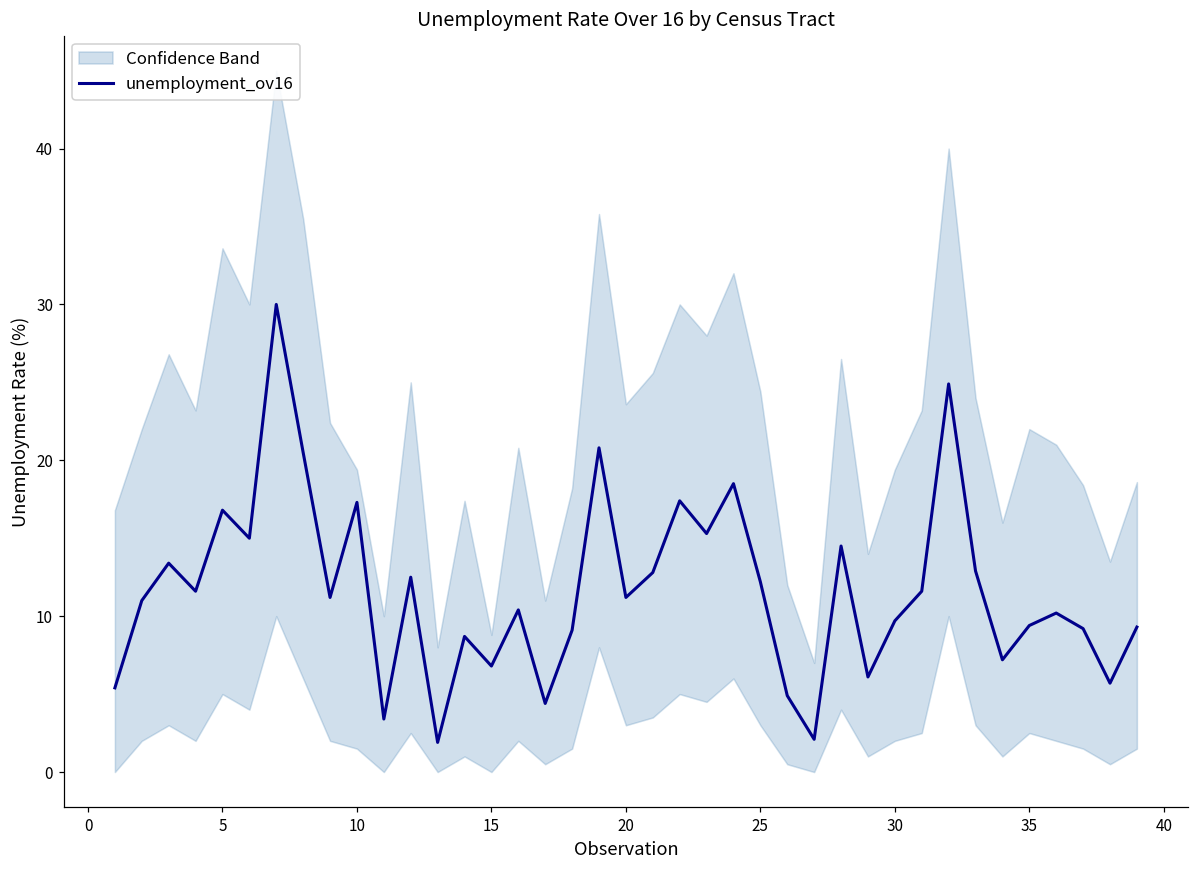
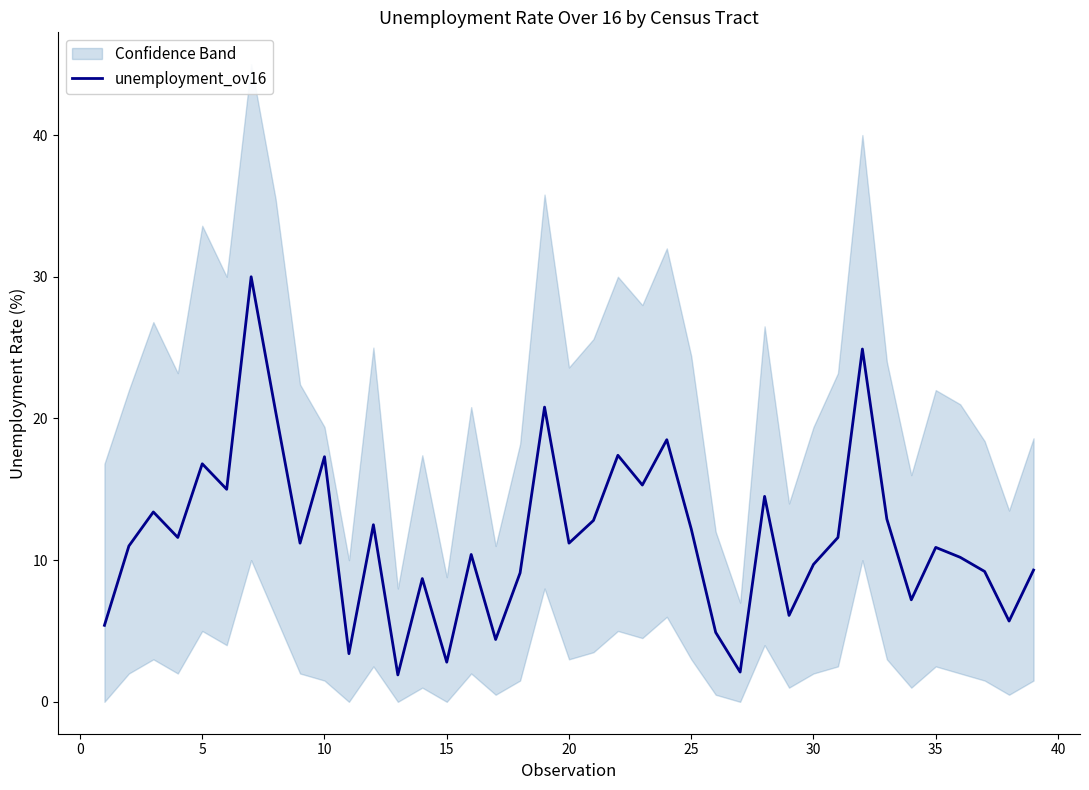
  {
    "unemployment_ov16": {
      "5": 16.8,
      "10": 17.3,
-     "15": 6.8,
+     "15": 2.8,
      "20": 11.2,
      "25": 12.2,
      "30": 9.7,
-     "35": 9.4
+     "35": 10.9
    }
  }
